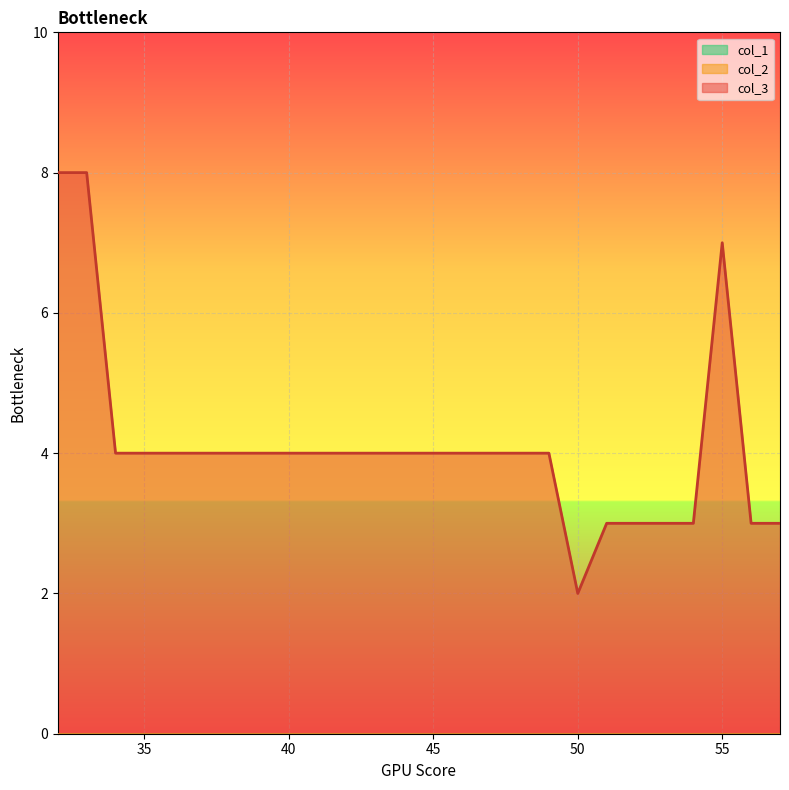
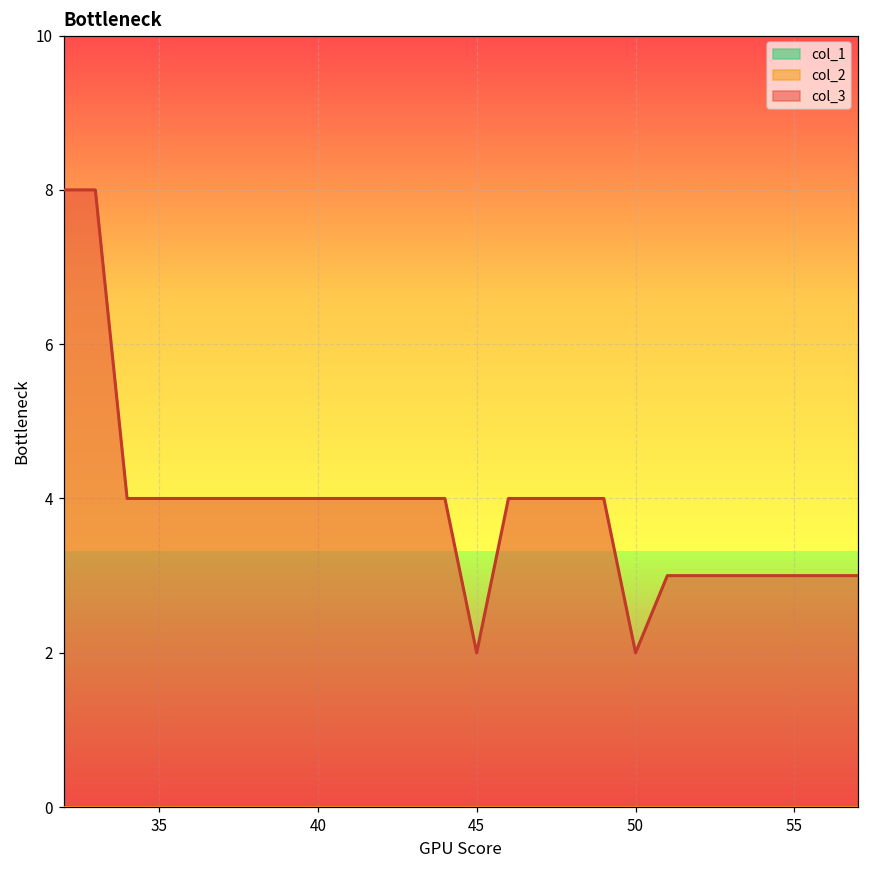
  {
    "col_2": {
      "35": 0,
      "40": 0,
      "45": 0,
      "50": 0,
      "55": 0
    },
    "col_3": {
      "35": 4,
      "40": 4,
-     "45": 4,
+     "45": 2,
      "50": 2,
-     "55": 7
+     "55": 3
    }
  }
